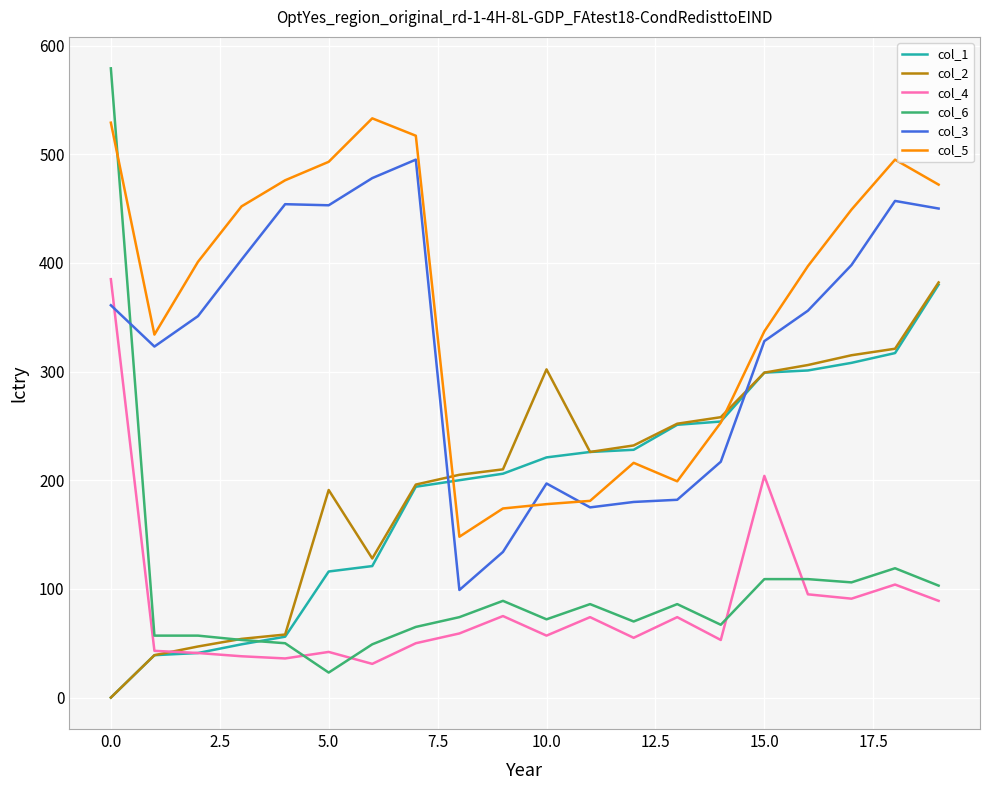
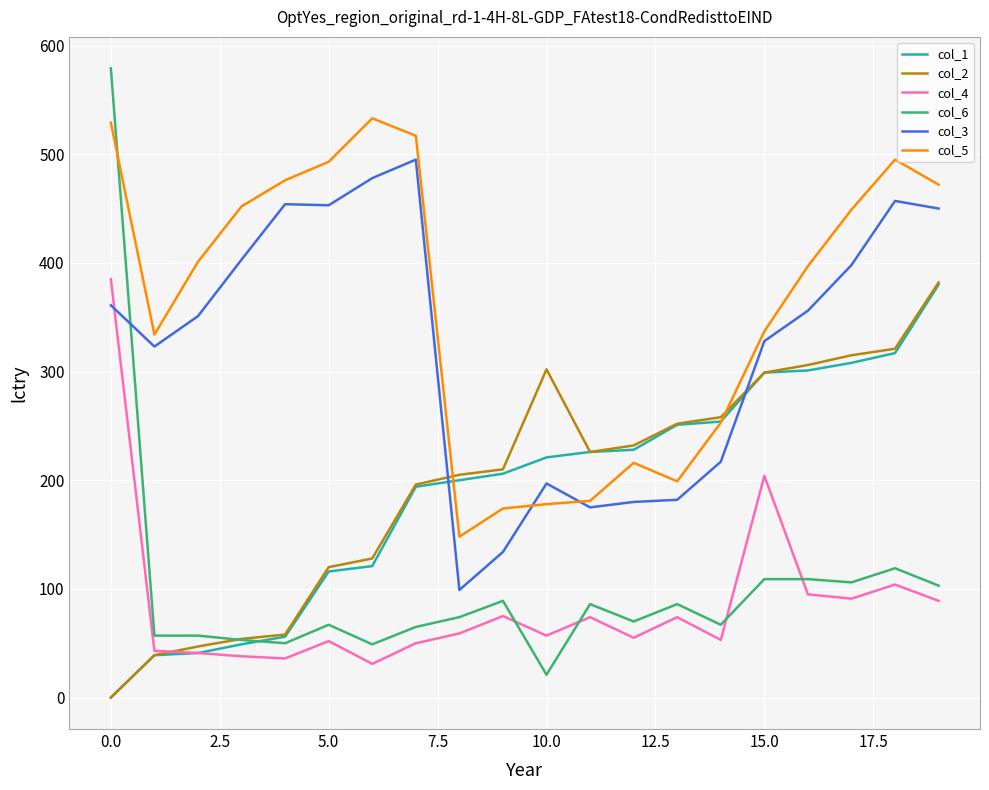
  {
    "col_1": {
      "5.0": 116,
      "10.0": 221
    },
    "col_2": {
-     "5.0": 191,
+     "5.0": 120,
      "10.0": 302
    },
    "col_4": {
      "0.0": 385,
-     "5.0": 42,
+     "5.0": 52,
      "10.0": 57,
      "15.0": 204
    },
    "col_6": {
      "0.0": 579,
-     "5.0": 23,
-     "10.0": 72,
+     "5.0": 67,
+     "10.0": 21,
      "15.0": 109
    },
    "col_3": {
      "0.0": 361,
      "5.0": 453,
      "10.0": 197,
      "15.0": 328
    },
    "col_5": {
      "0.0": 529,
      "5.0": 493,
      "10.0": 178,
      "15.0": 337
    }
  }
